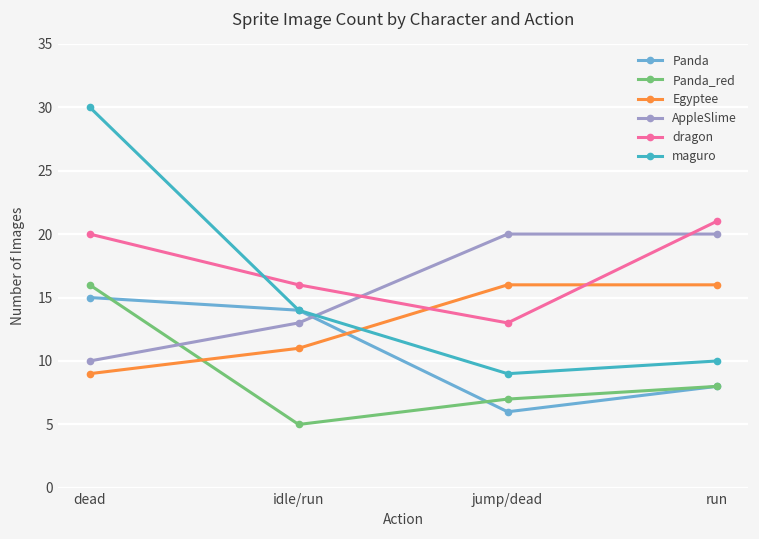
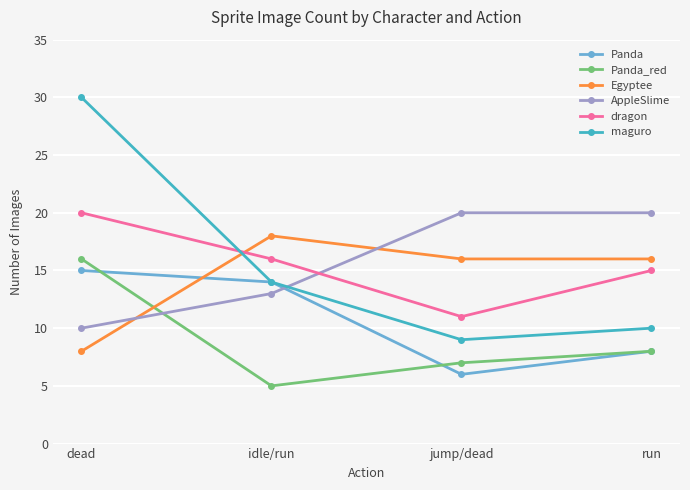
  {
    "Panda_red": {
      "dead": 16,
      "idle/run": 5,
      "jump/dead": 7
    },
    "Egyptee": {
-     "dead": 9,
-     "idle/run": 11,
+     "dead": 8,
+     "idle/run": 18,
      "jump/dead": 16,
      "run": 16
    },
    "dragon": {
      "dead": 20,
      "idle/run": 16,
-     "jump/dead": 13,
-     "run": 21
+     "jump/dead": 11,
+     "run": 15
    }
  }
